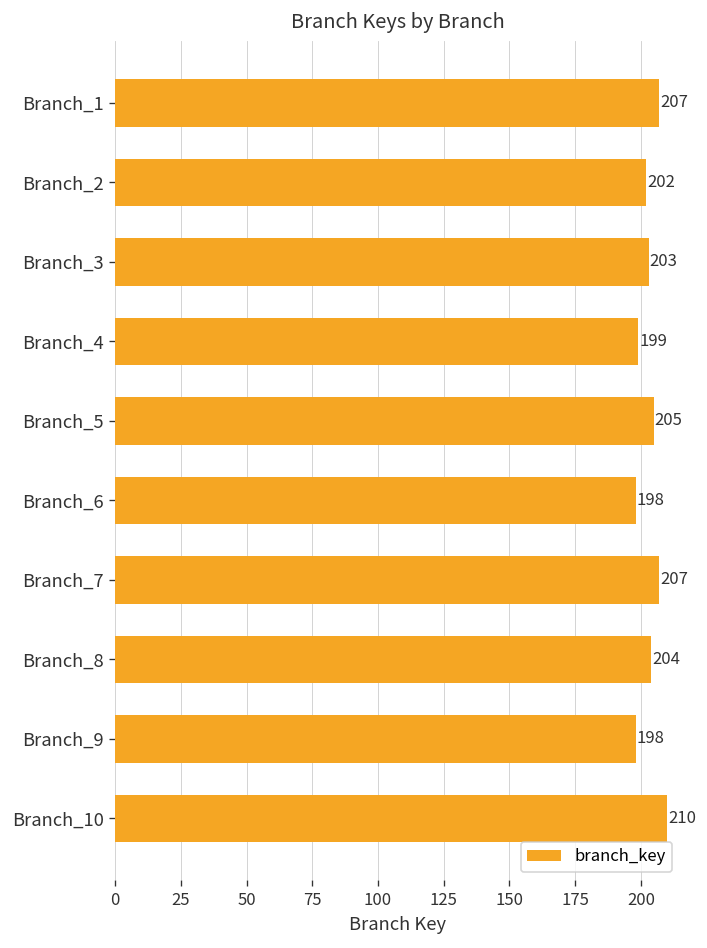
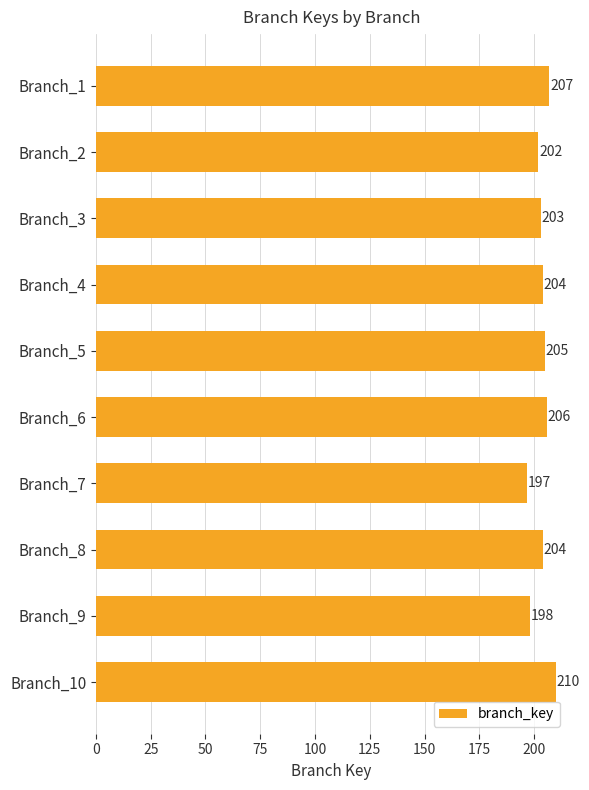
  {
    "Branch_1": 207,
    "Branch_2": 202,
    "Branch_3": 203,
-   "Branch_4": 199,
+   "Branch_4": 204,
    "Branch_5": 205,
-   "Branch_6": 198,
-   "Branch_7": 207,
+   "Branch_6": 206,
+   "Branch_7": 197,
    "Branch_8": 204,
    "Branch_9": 198,
    "Branch_10": 210
  }
